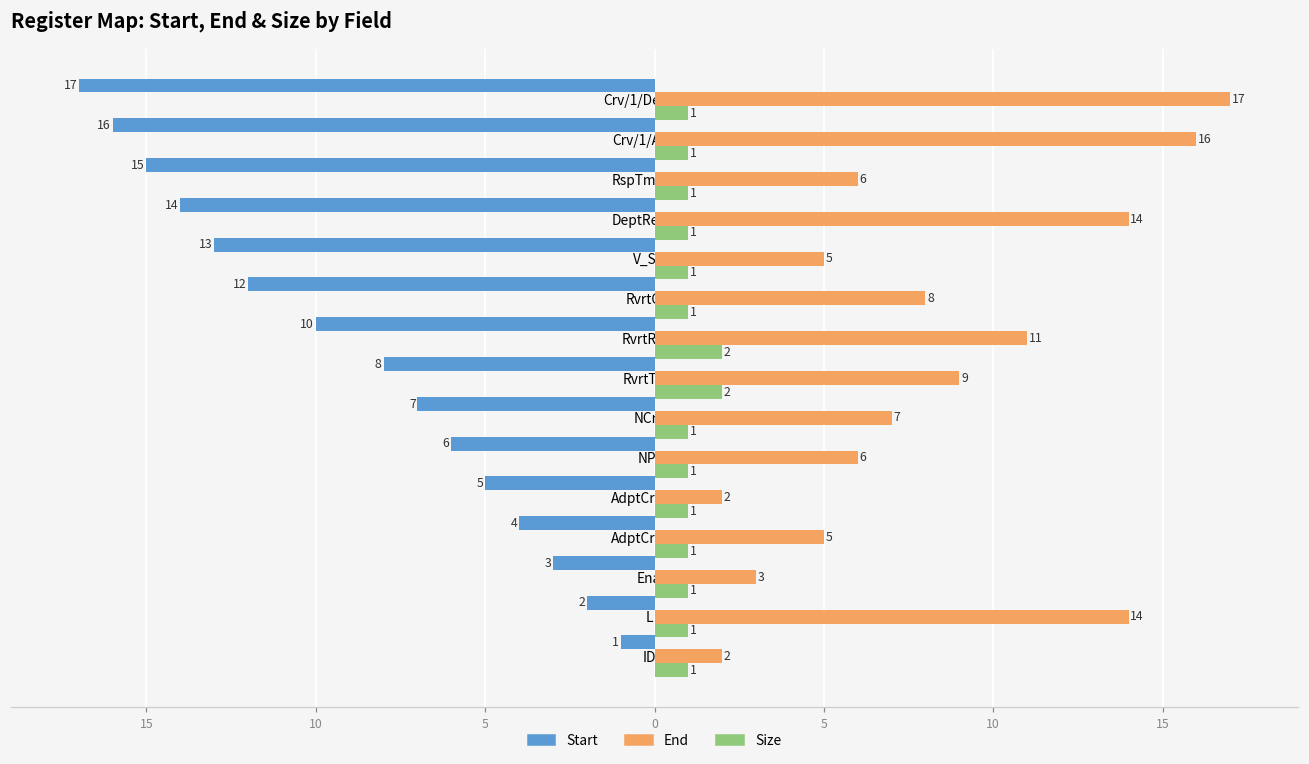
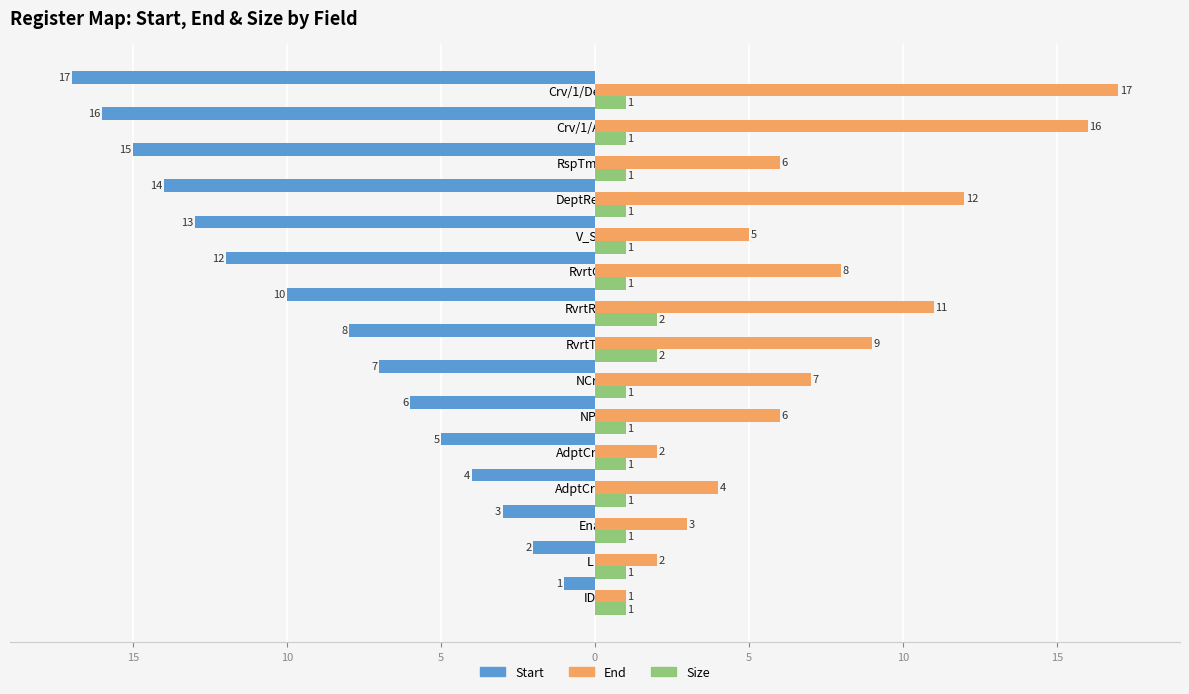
  {
    "End": {
      "Crv/1/DeptRef": 17,
      "Crv/1/ActPt": 16,
      "RspTms_SF": 6,
-     "DeptRef_SF": 14,
+     "DeptRef_SF": 12,
      "V_SF": 5,
      "RvrtCrv": 8,
      "RvrtRem": 11,
      "RvrtTms": 9,
      "NCrv": 7,
      "NPt": 6,
      "AdptCrvRslt": 2,
-     "AdptCrvReq": 5,
+     "AdptCrvReq": 4,
      "Ena": 3,
-     "L": 14,
-     "ID": 2
+     "L": 2,
+     "ID": 1
    },
    "Size": {
      "Crv/1/DeptRef": 1,
      "Crv/1/ActPt": 1,
      "RspTms_SF": 1,
      "DeptRef_SF": 1,
      "V_SF": 1,
      "RvrtCrv": 1,
      "RvrtRem": 2,
      "RvrtTms": 2,
      "NCrv": 1,
      "NPt": 1,
      "AdptCrvRslt": 1,
      "AdptCrvReq": 1,
      "Ena": 1,
      "L": 1,
      "ID": 1
    }
  }
